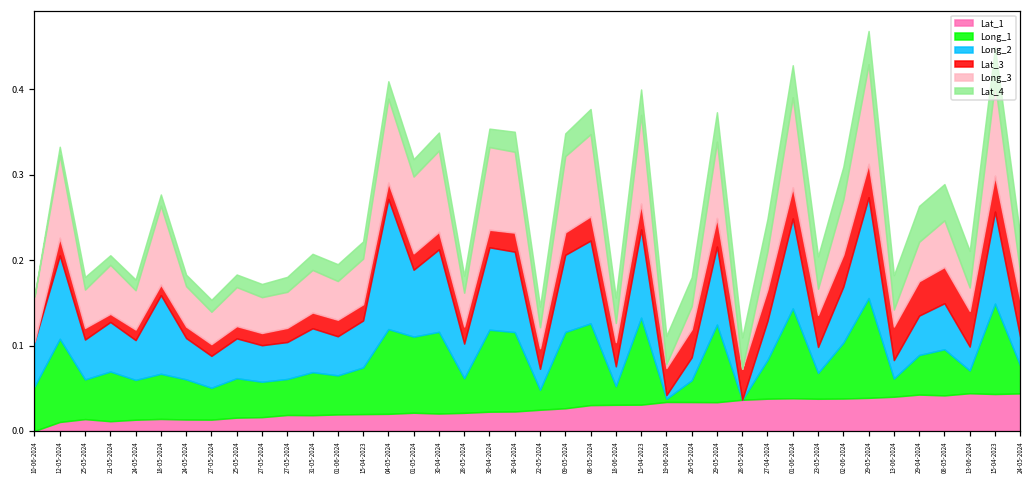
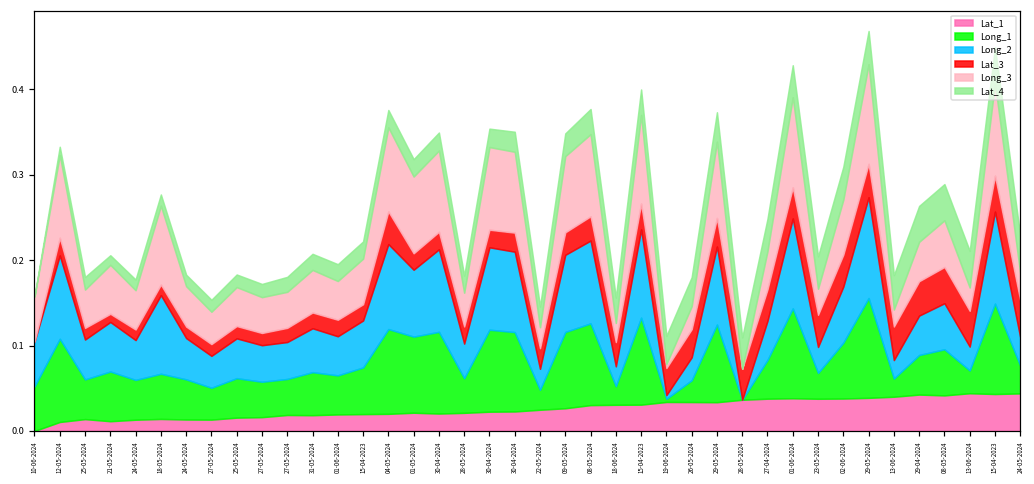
  {
    "Lat_1": {
      "10-06-2024": 0.00,
      "12-05-2024": 0.01,
      "21-05-2024": 0.01,
      "18-05-2024": 0.01,
      "31-05-2024": 0.02,
      "04-05-2024": 0.02,
      "01-05-2024": 0.02,
      "22-05-2024": 0.02,
      "09-05-2024": 0.03,
      "18-06-2024": 0.03,
      "19-06-2024": 0.03,
      "26-05-2024": 0.03,
      "27-04-2024": 0.04,
      "23-05-2024": 0.04,
      "02-06-2024": 0.04,
      "29-04-2024": 0.04
    },
    "Long_1": {
      "10-06-2024": 0.05,
      "12-05-2024": 0.10,
      "21-05-2024": 0.06,
      "18-05-2024": 0.05,
      "31-05-2024": 0.05,
      "04-05-2024": 0.10,
      "01-05-2024": 0.09,
      "22-05-2024": 0.02,
      "09-05-2024": 0.09,
      "18-06-2024": 0.02,
      "19-06-2024": 0.00,
      "26-05-2024": 0.03,
      "27-04-2024": 0.05,
      "23-05-2024": 0.03,
      "02-06-2024": 0.07,
      "29-04-2024": 0.05
    },
    "Long_2": {
      "12-05-2024": 0.10,
      "21-05-2024": 0.06,
      "18-05-2024": 0.09,
      "31-05-2024": 0.05,
-     "04-05-2024": 0.15,
+     "04-05-2024": 0.10,
      "01-05-2024": 0.08,
      "22-05-2024": 0.02,
      "09-05-2024": 0.09,
      "18-06-2024": 0.02,
      "19-06-2024": 0.00,
      "26-05-2024": 0.03,
      "27-04-2024": 0.05,
      "23-05-2024": 0.03,
      "02-06-2024": 0.07,
      "29-04-2024": 0.05
    },
    "Lat_3": {
      "12-05-2024": 0.02,
      "21-05-2024": 0.01,
      "18-05-2024": 0.01,
      "31-05-2024": 0.02,
-     "04-05-2024": 0.02,
+     "04-05-2024": 0.04,
      "01-05-2024": 0.02,
      "22-05-2024": 0.02,
      "09-05-2024": 0.03,
      "18-06-2024": 0.03,
      "19-06-2024": 0.03,
      "26-05-2024": 0.03,
      "27-04-2024": 0.04,
      "23-05-2024": 0.04,
      "02-06-2024": 0.04,
      "29-04-2024": 0.04
    },
    "Long_3": {
      "12-05-2024": 0.10,
      "21-05-2024": 0.06,
      "18-05-2024": 0.09,
      "31-05-2024": 0.05,
      "04-05-2024": 0.10,
      "01-05-2024": 0.09,
      "22-05-2024": 0.02,
      "09-05-2024": 0.09,
      "18-06-2024": 0.02,
      "19-06-2024": 0.00,
      "26-05-2024": 0.03,
      "27-04-2024": 0.04,
      "23-05-2024": 0.03,
      "02-06-2024": 0.06,
      "29-04-2024": 0.05
    },
    "Lat_4": {
      "12-05-2024": 0.01,
      "21-05-2024": 0.01,
      "18-05-2024": 0.01,
      "31-05-2024": 0.02,
      "04-05-2024": 0.02,
      "01-05-2024": 0.02,
      "22-05-2024": 0.02,
      "09-05-2024": 0.03,
      "18-06-2024": 0.03,
      "19-06-2024": 0.03,
      "26-05-2024": 0.03,
      "27-04-2024": 0.04,
      "23-05-2024": 0.04,
      "02-06-2024": 0.04,
      "29-04-2024": 0.04
    }
  }
